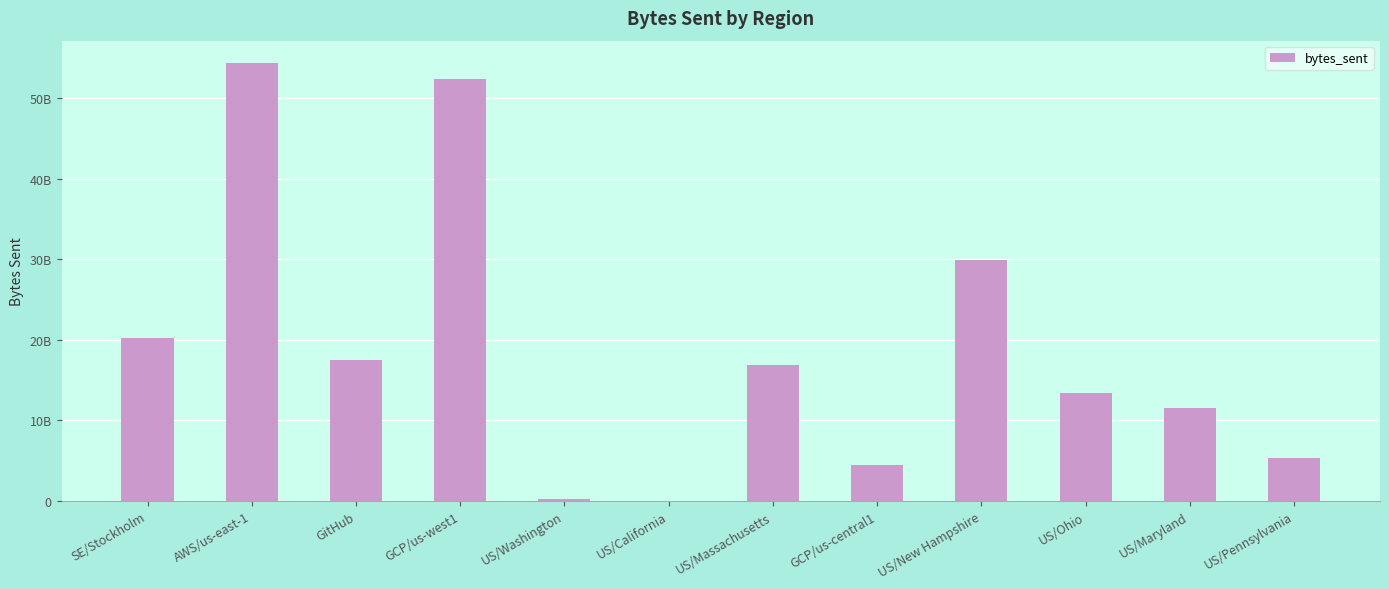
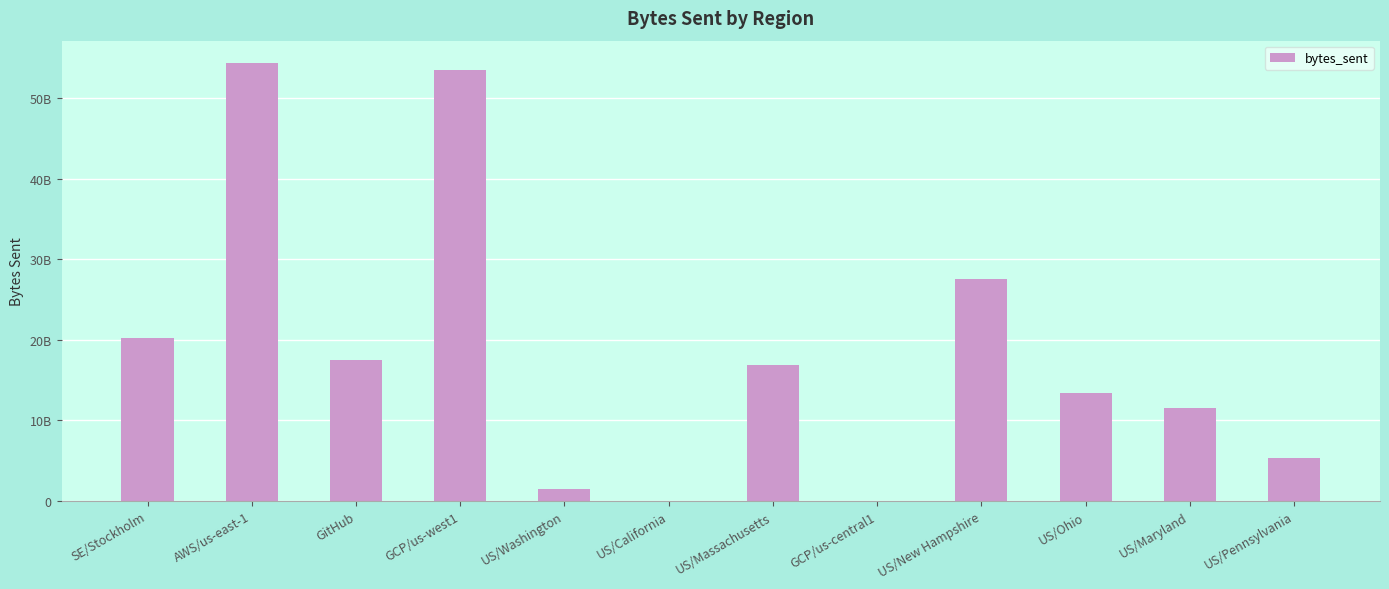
  {
    "SE/Stockholm": 20000000000,
    "AWS/us-east-1": 54000000000,
    "GitHub": 17000000000,
-   "GCP/us-west1": 52000000000,
-   "US/Washington": 0,
+   "GCP/us-west1": 53000000000,
+   "US/Washington": 2000000000,
    "US/Massachusetts": 17000000000,
-   "GCP/us-central1": 4000000000,
-   "US/New Hampshire": 30000000000,
+   "GCP/us-central1": 0,
+   "US/New Hampshire": 28000000000,
    "US/Ohio": 13000000000,
    "US/Maryland": 12000000000,
    "US/Pennsylvania": 5000000000
  }
